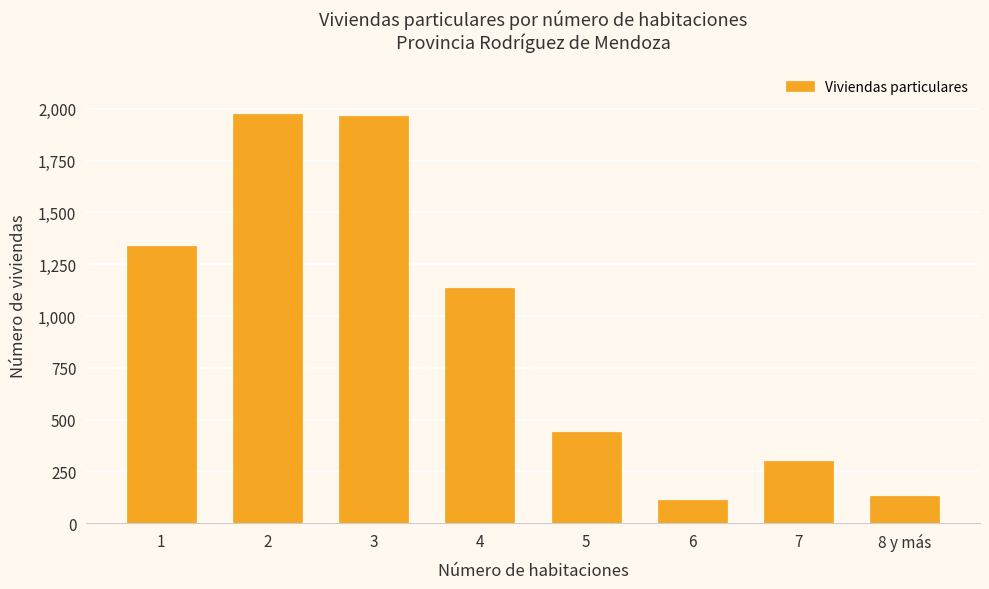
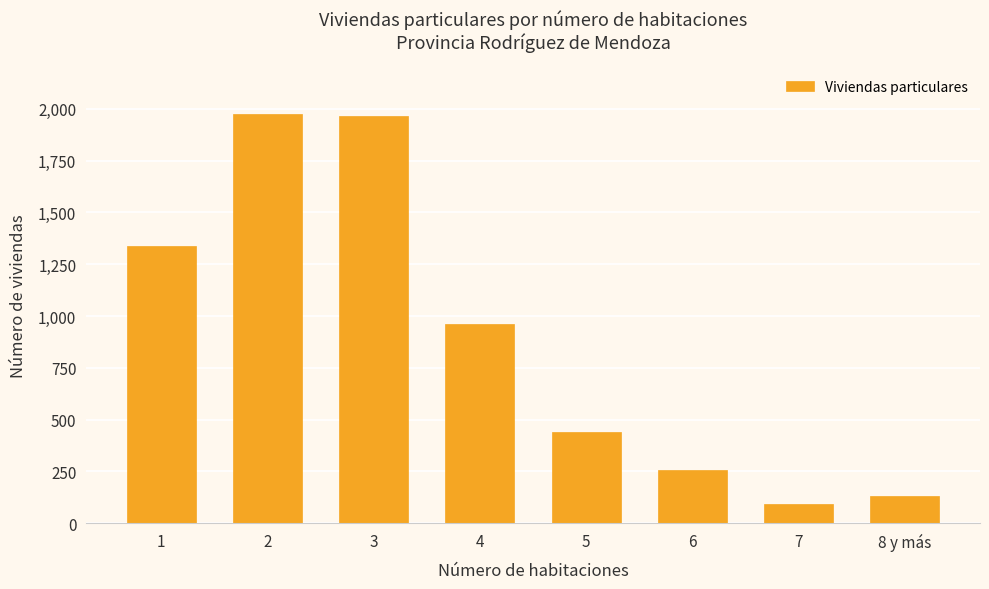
  {
    "1": "1,340",
    "2": "1,970",
    "3": "1,960",
-   "4": "1,140",
+   "4": "960",
    "5": "440",
-   "6": "110",
-   "7": "300",
+   "6": "260",
+   "7": "90",
    "8 y más": "130"
  }
